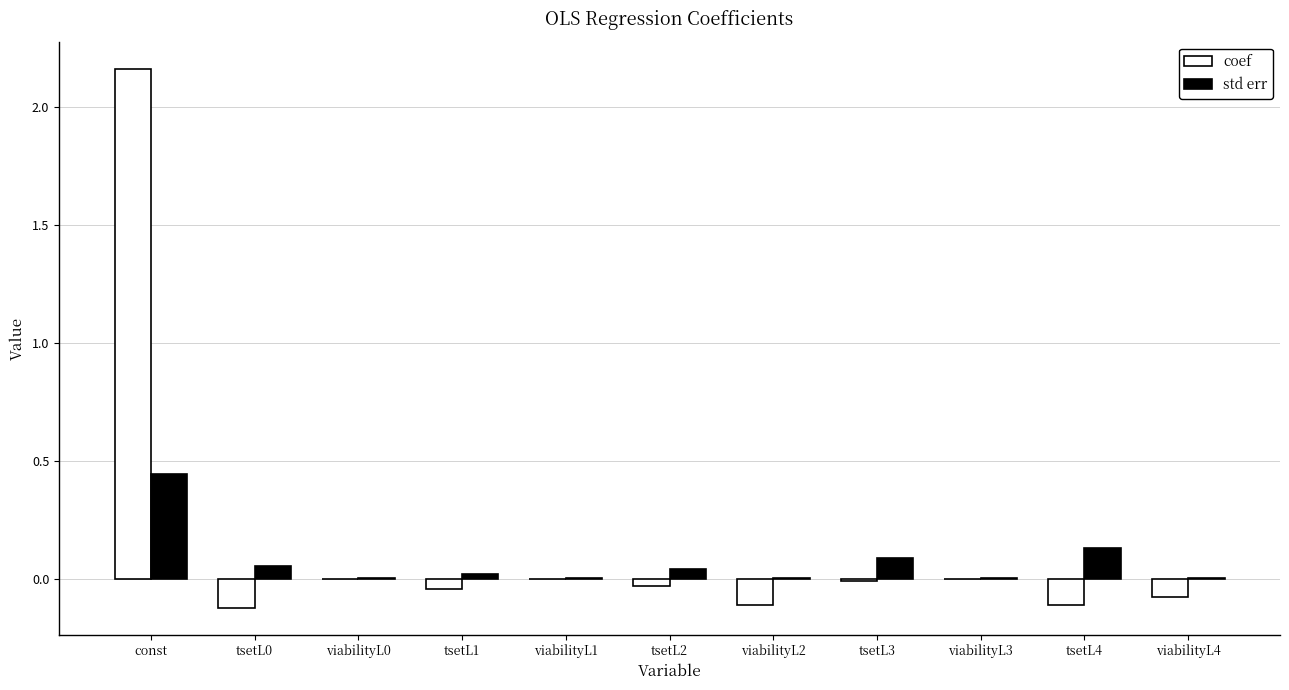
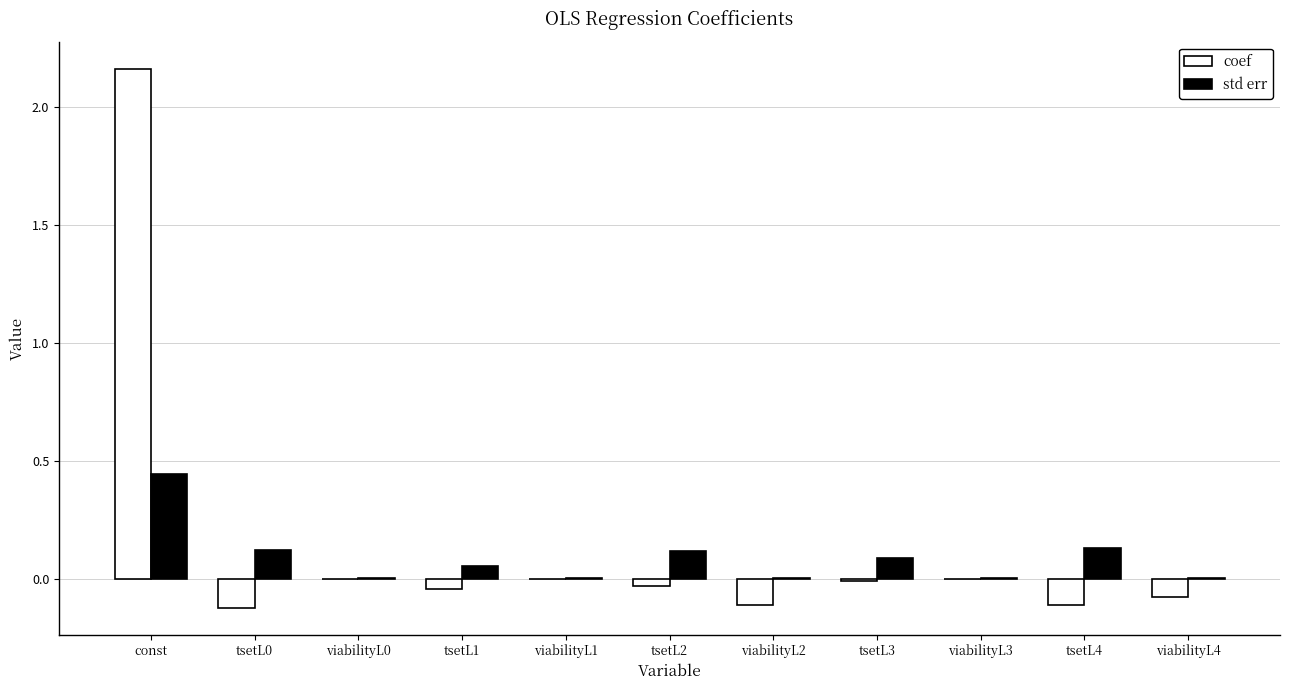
  {
    "coef": {
      "const": 2.16,
      "tsetL0": -0.12,
      "tsetL1": -0.04,
      "tsetL2": -0.03,
      "viabilityL2": -0.11,
      "tsetL4": -0.11,
      "viabilityL4": -0.08
    },
    "std err": {
      "const": 0.45,
-     "tsetL0": 0.05,
-     "tsetL1": 0.02,
-     "tsetL2": 0.04,
+     "tsetL0": 0.12,
+     "tsetL1": 0.05,
+     "tsetL2": 0.12,
      "tsetL3": 0.09,
      "tsetL4": 0.13
    }
  }
